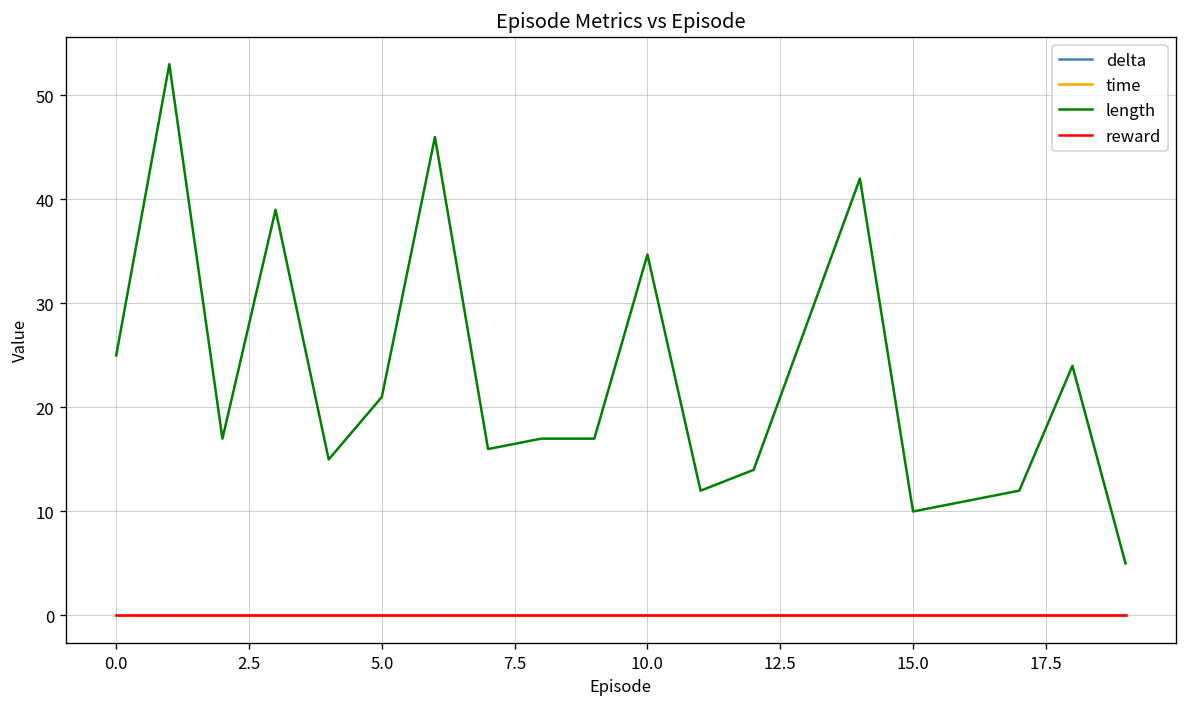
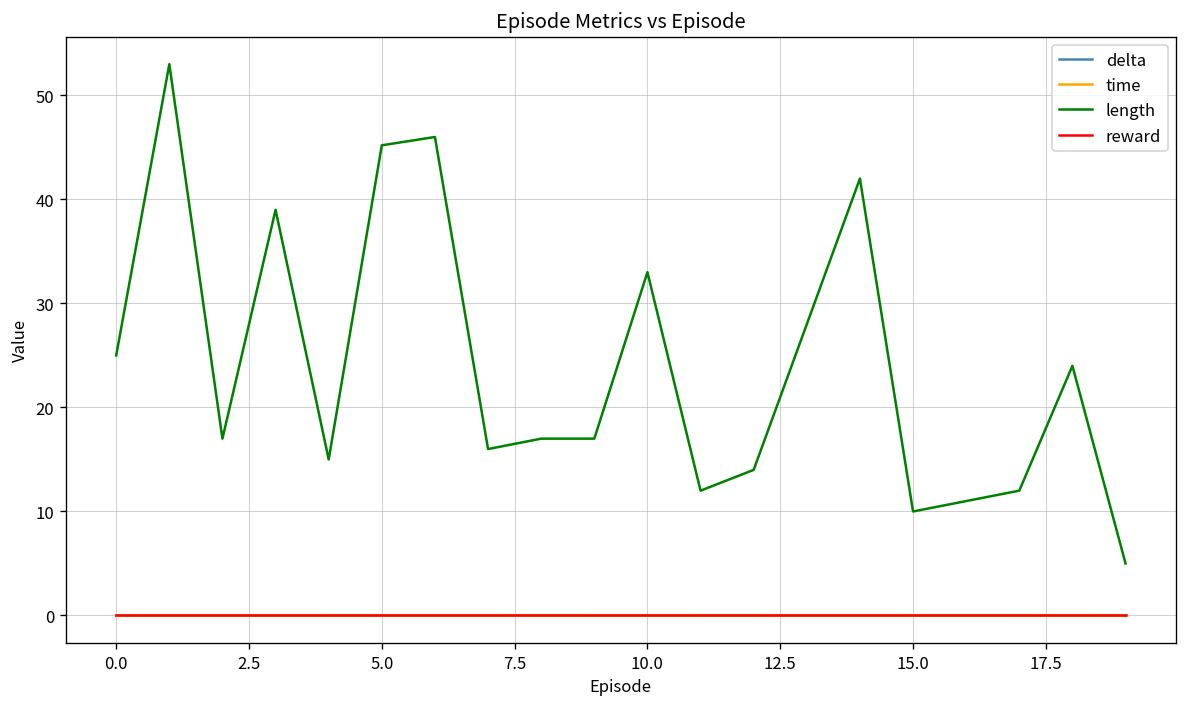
  {
    "reward": {
      "0.0": 0,
      "5.0": 0,
      "10.0": 0,
      "15.0": 0
    },
    "length": {
      "0.0": 25,
-     "5.0": 21,
-     "10.0": 35,
+     "5.0": 45,
+     "10.0": 33,
      "15.0": 10
    }
  }
